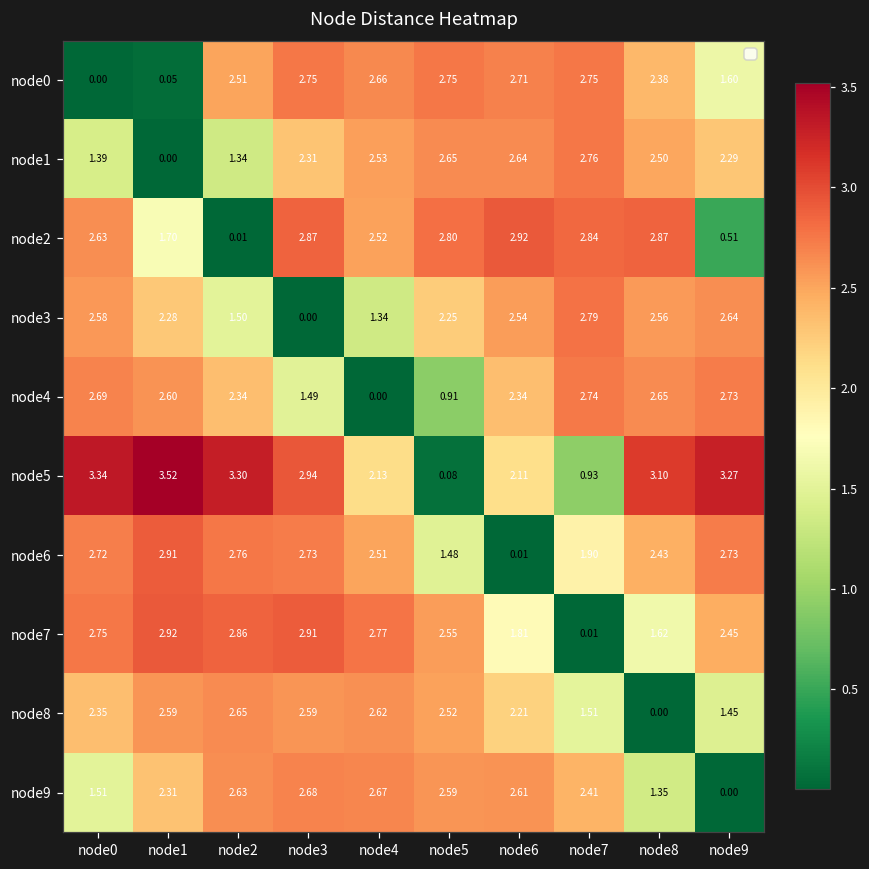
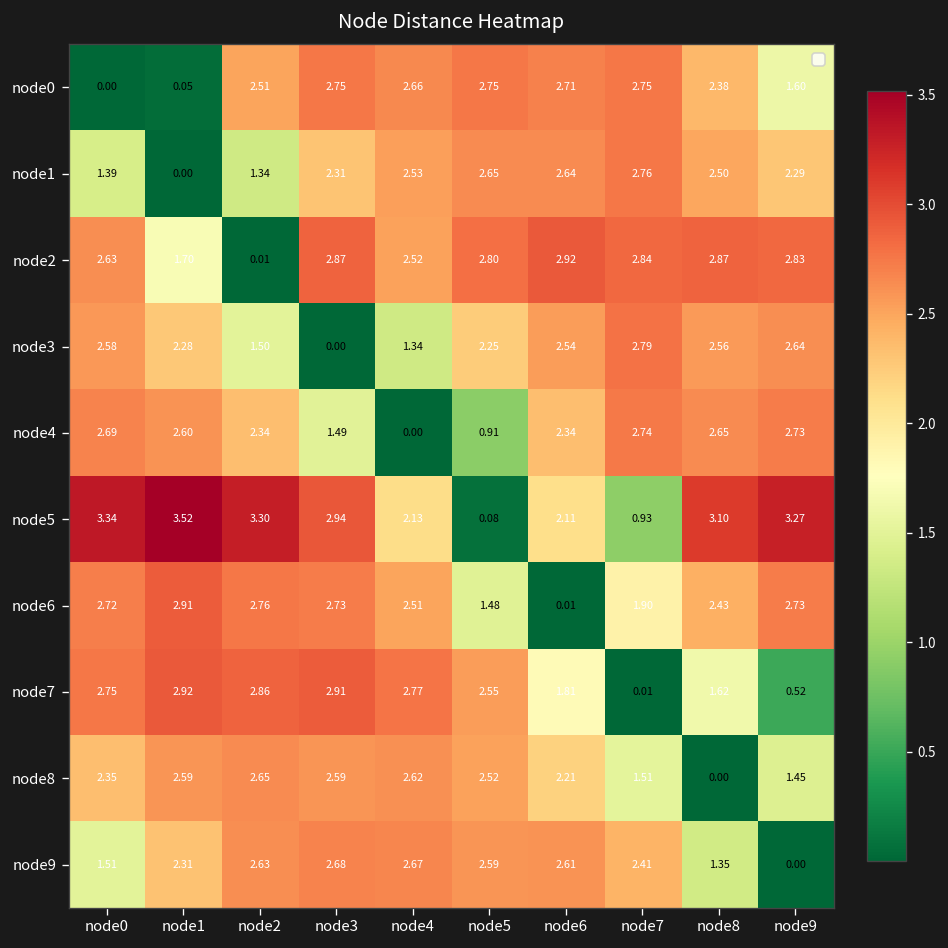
  {
    "node0": {
      "node0": 0.00,
      "node1": 0.05,
      "node2": 2.51,
      "node3": 2.75,
      "node4": 2.66,
      "node5": 2.75,
      "node6": 2.71,
      "node7": 2.75,
      "node8": 2.38,
      "node9": 1.60
    },
    "node1": {
      "node0": 1.39,
      "node1": 0.00,
      "node2": 1.34,
      "node3": 2.31,
      "node4": 2.53,
      "node5": 2.65,
      "node6": 2.64,
      "node7": 2.76,
      "node8": 2.50,
      "node9": 2.29
    },
    "node2": {
      "node0": 2.63,
      "node1": 1.70,
      "node2": 0.01,
      "node3": 2.87,
      "node4": 2.52,
      "node5": 2.80,
      "node6": 2.92,
      "node7": 2.84,
      "node8": 2.87,
-     "node9": 0.51
+     "node9": 2.83
    },
    "node3": {
      "node0": 2.58,
      "node1": 2.28,
      "node2": 1.50,
      "node3": 0.00,
      "node4": 1.34,
      "node5": 2.25,
      "node6": 2.54,
      "node7": 2.79,
      "node8": 2.56,
      "node9": 2.64
    },
    "node4": {
      "node0": 2.69,
      "node1": 2.60,
      "node2": 2.34,
      "node3": 1.49,
      "node4": 0.00,
      "node5": 0.91,
      "node6": 2.34,
      "node7": 2.74,
      "node8": 2.65,
      "node9": 2.73
    },
    "node5": {
      "node0": 3.34,
      "node1": 3.52,
      "node2": 3.30,
      "node3": 2.94,
      "node4": 2.13,
      "node5": 0.08,
      "node6": 2.11,
      "node7": 0.93,
      "node8": 3.10,
      "node9": 3.27
    },
    "node6": {
      "node0": 2.72,
      "node1": 2.91,
      "node2": 2.76,
      "node3": 2.73,
      "node4": 2.51,
      "node5": 1.48,
      "node6": 0.01,
      "node7": 1.90,
      "node8": 2.43,
      "node9": 2.73
    },
    "node7": {
      "node0": 2.75,
      "node1": 2.92,
      "node2": 2.86,
      "node3": 2.91,
      "node4": 2.77,
      "node5": 2.55,
      "node6": 1.81,
      "node7": 0.01,
      "node8": 1.62,
-     "node9": 2.45
+     "node9": 0.52
    },
    "node8": {
      "node0": 2.35,
      "node1": 2.59,
      "node2": 2.65,
      "node3": 2.59,
      "node4": 2.62,
      "node5": 2.52,
      "node6": 2.21,
      "node7": 1.51,
      "node8": 0.00,
      "node9": 1.45
    },
    "node9": {
      "node0": 1.51,
      "node1": 2.31,
      "node2": 2.63,
      "node3": 2.68,
      "node4": 2.67,
      "node5": 2.59,
      "node6": 2.61,
      "node7": 2.41,
      "node8": 1.35,
      "node9": 0.00
    }
  }
